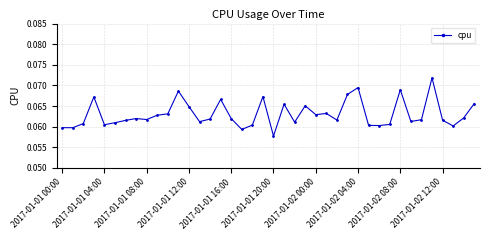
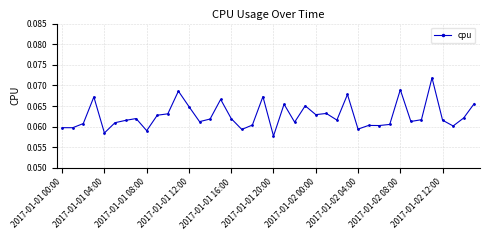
  {
    "2017-01-01 00:00": 0.060,
-   "2017-01-01 04:00": 0.060,
-   "2017-01-01 08:00": 0.062,
+   "2017-01-01 04:00": 0.058,
+   "2017-01-01 08:00": 0.059,
    "2017-01-01 12:00": 0.065,
    "2017-01-01 16:00": 0.062,
    "2017-01-01 20:00": 0.058,
    "2017-01-02 00:00": 0.063,
-   "2017-01-02 04:00": 0.069,
+   "2017-01-02 04:00": 0.059,
    "2017-01-02 08:00": 0.069,
    "2017-01-02 12:00": 0.062
  }
